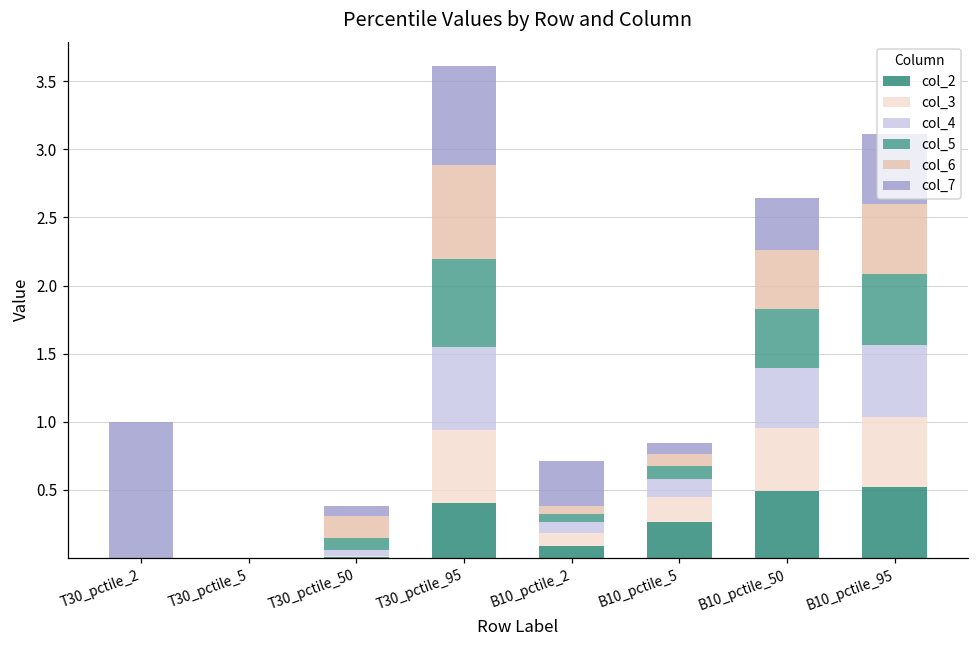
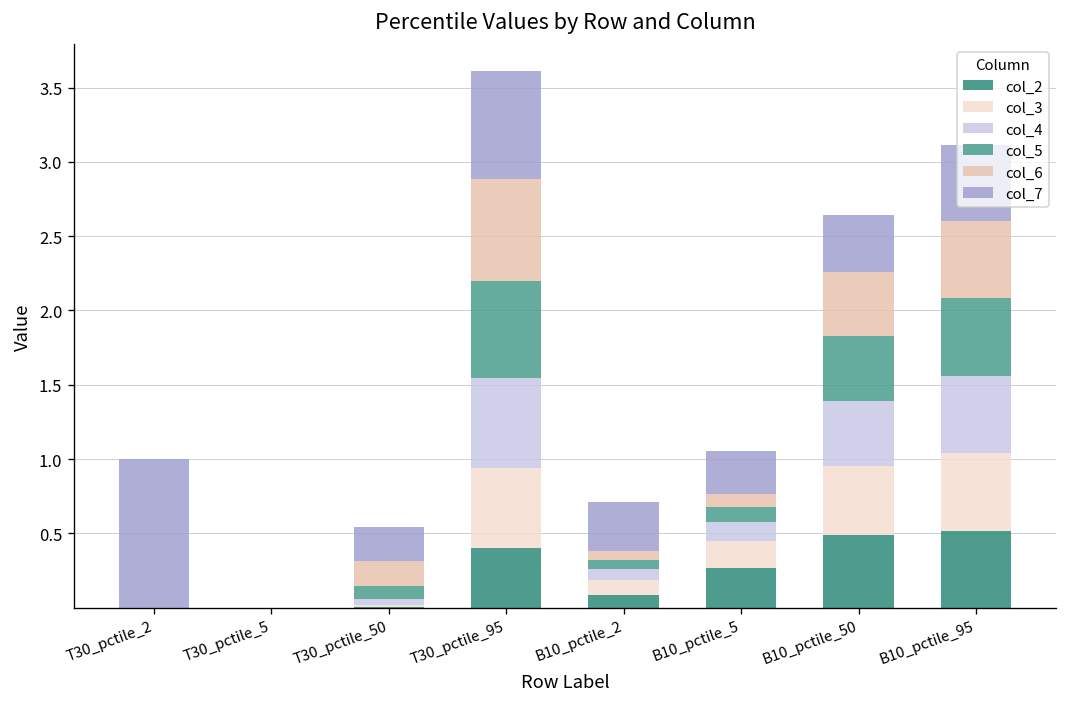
  {
    "col_7": {
      "T30_pctile_2": 1.00,
-     "T30_pctile_50": 0.07,
+     "T30_pctile_50": 0.23,
      "T30_pctile_95": 0.73,
      "B10_pctile_2": 0.33,
-     "B10_pctile_5": 0.08,
+     "B10_pctile_5": 0.29,
      "B10_pctile_50": 0.39
    }
  }
